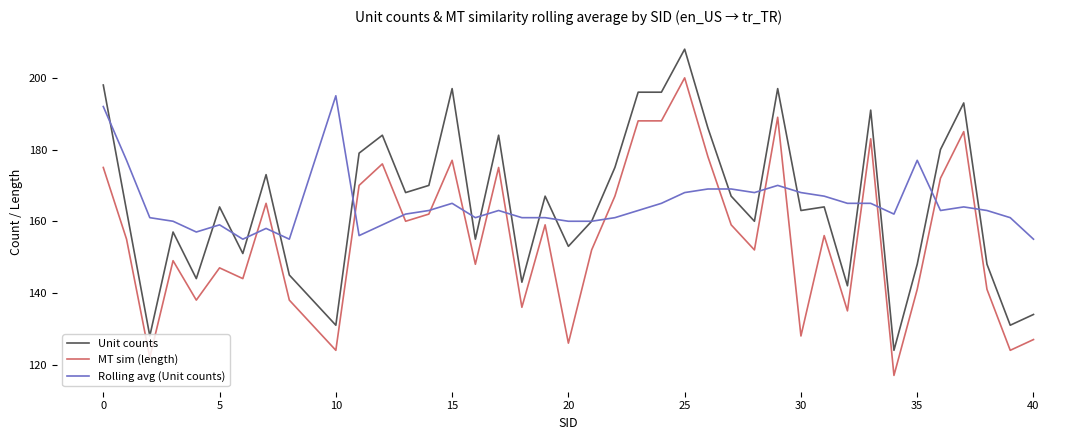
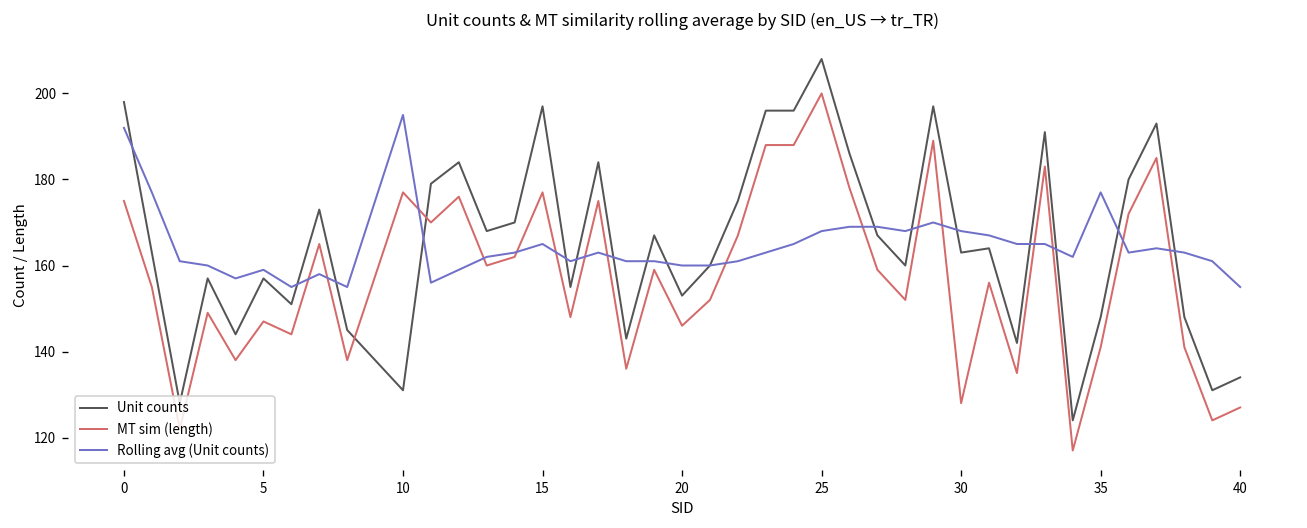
  {
    "Unit counts": {
      "0": 198,
-     "5": 164,
+     "5": 157,
      "10": 131,
      "15": 197,
      "20": 153,
      "25": 208,
      "30": 163,
      "35": 148,
      "40": 134
    },
    "MT sim (length)": {
      "0": 175,
      "5": 147,
-     "10": 124,
+     "10": 177,
      "15": 177,
-     "20": 126,
+     "20": 146,
      "25": 200,
      "30": 128,
      "35": 141,
      "40": 127
    },
    "Rolling avg (Unit counts)": {
      "0": 192,
      "5": 159,
      "10": 195,
      "15": 165,
      "20": 160,
      "25": 168,
      "30": 168,
      "35": 177,
      "40": 155
    }
  }
